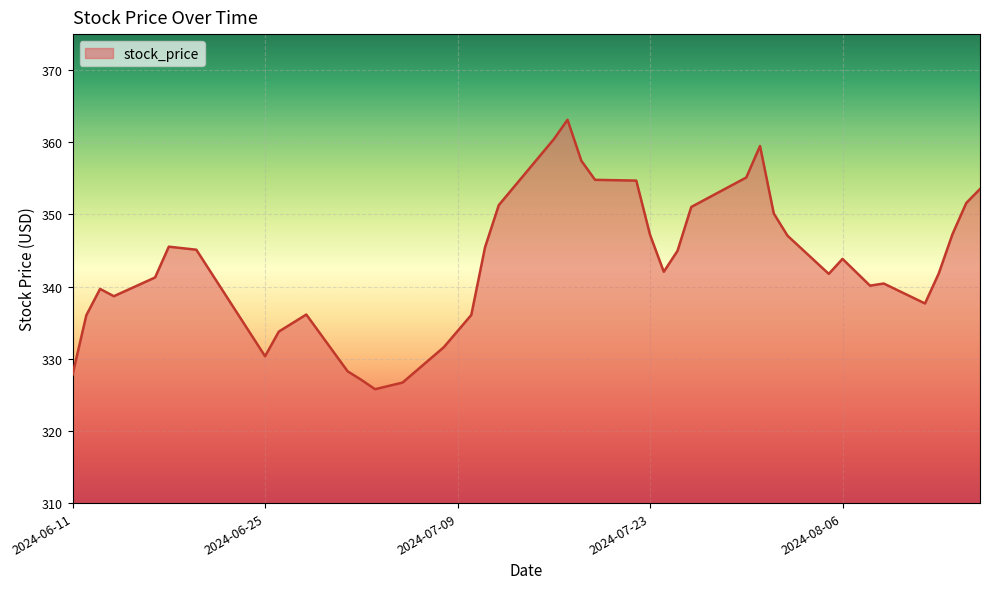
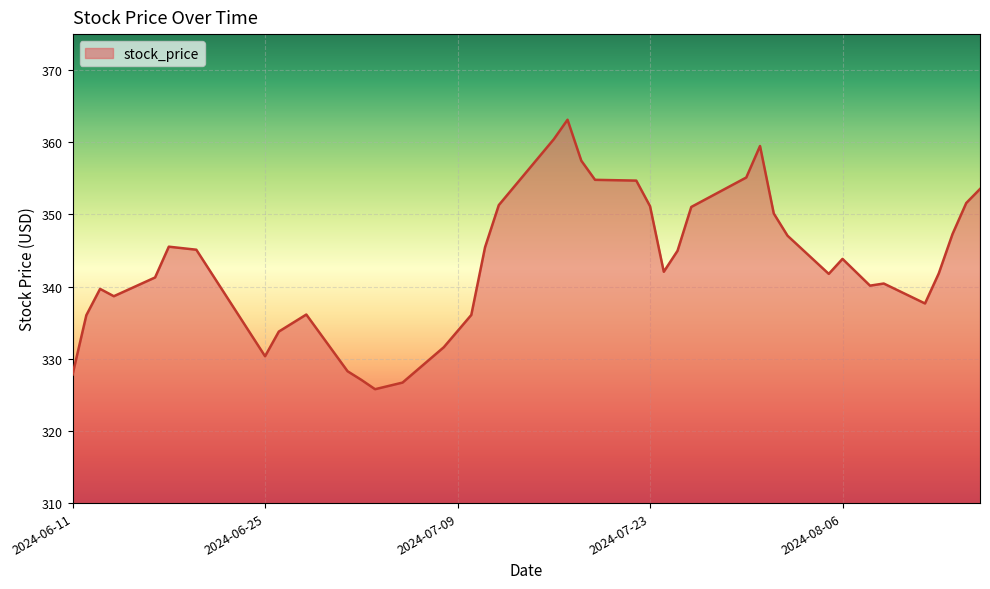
  {
    "2024-06-11": 328,
    "2024-06-25": 330,
-   "2024-07-23": 347,
+   "2024-07-23": 351,
    "2024-08-06": 344
  }
